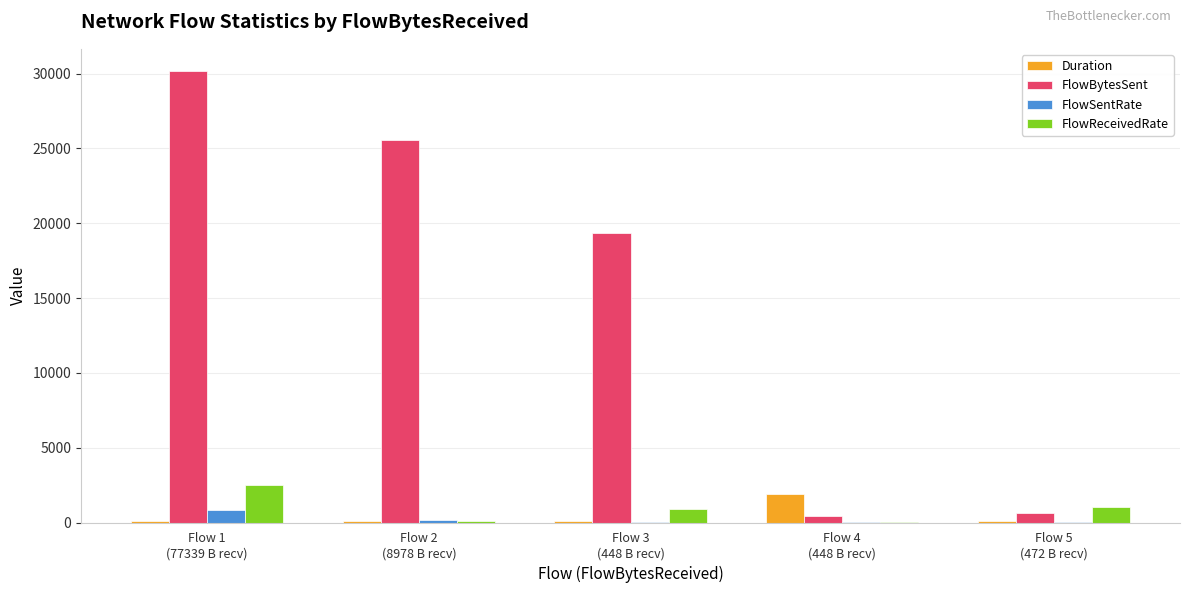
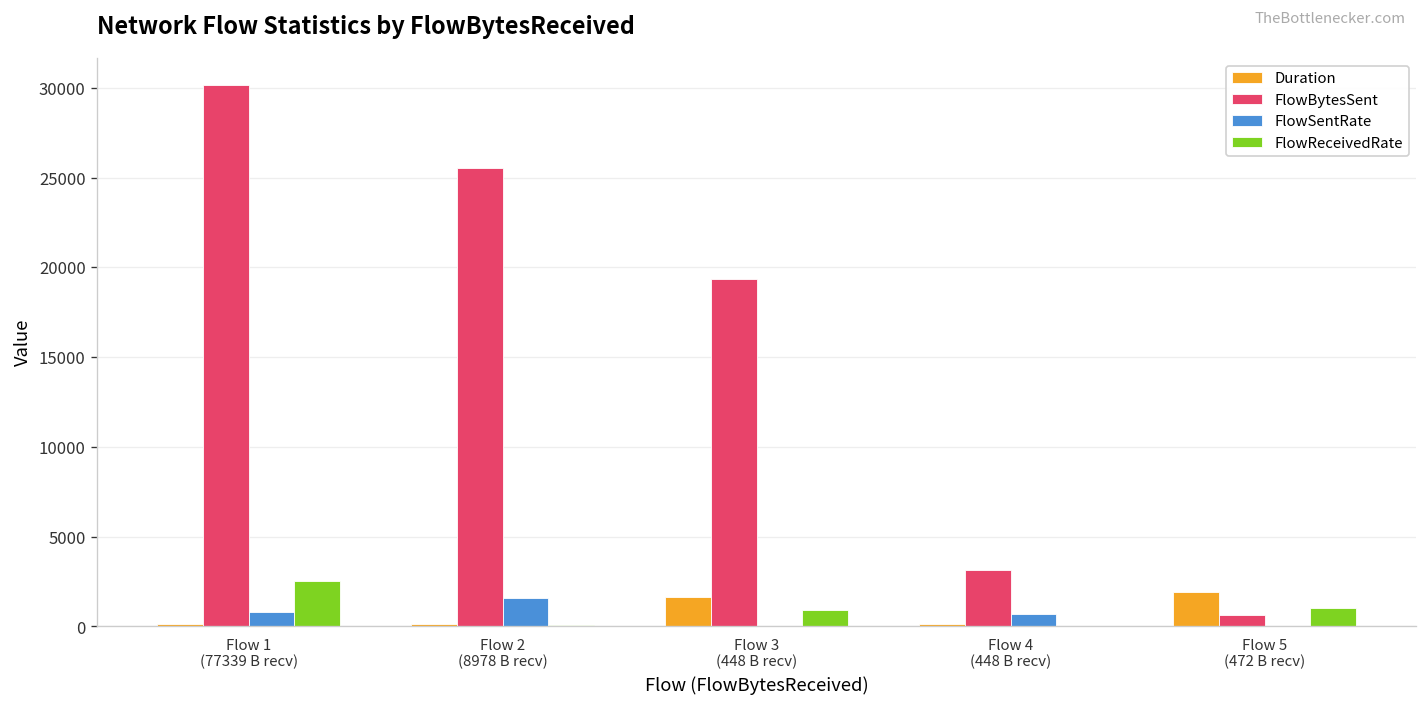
  {
    "Duration": {
-     "Flow 3 (448 B recv)": 100,
-     "Flow 4 (448 B recv)": 1900,
-     "Flow 5 (472 B recv)": 100
+     "Flow 3 (448 B recv)": 1600,
+     "Flow 4 (448 B recv)": 100,
+     "Flow 5 (472 B recv)": 1900
    },
    "FlowBytesSent": {
      "Flow 1 (77339 B recv)": 30200,
      "Flow 2 (8978 B recv)": 25500,
      "Flow 3 (448 B recv)": 19300,
-     "Flow 4 (448 B recv)": 400,
+     "Flow 4 (448 B recv)": 3100,
      "Flow 5 (472 B recv)": 600
    },
    "FlowSentRate": {
      "Flow 1 (77339 B recv)": 800,
-     "Flow 2 (8978 B recv)": 200,
-     "Flow 4 (448 B recv)": 0
+     "Flow 2 (8978 B recv)": 1600,
+     "Flow 4 (448 B recv)": 700
    },
    "FlowReceivedRate": {
      "Flow 1 (77339 B recv)": 2500,
      "Flow 3 (448 B recv)": 900,
      "Flow 5 (472 B recv)": 1000
    }
  }
